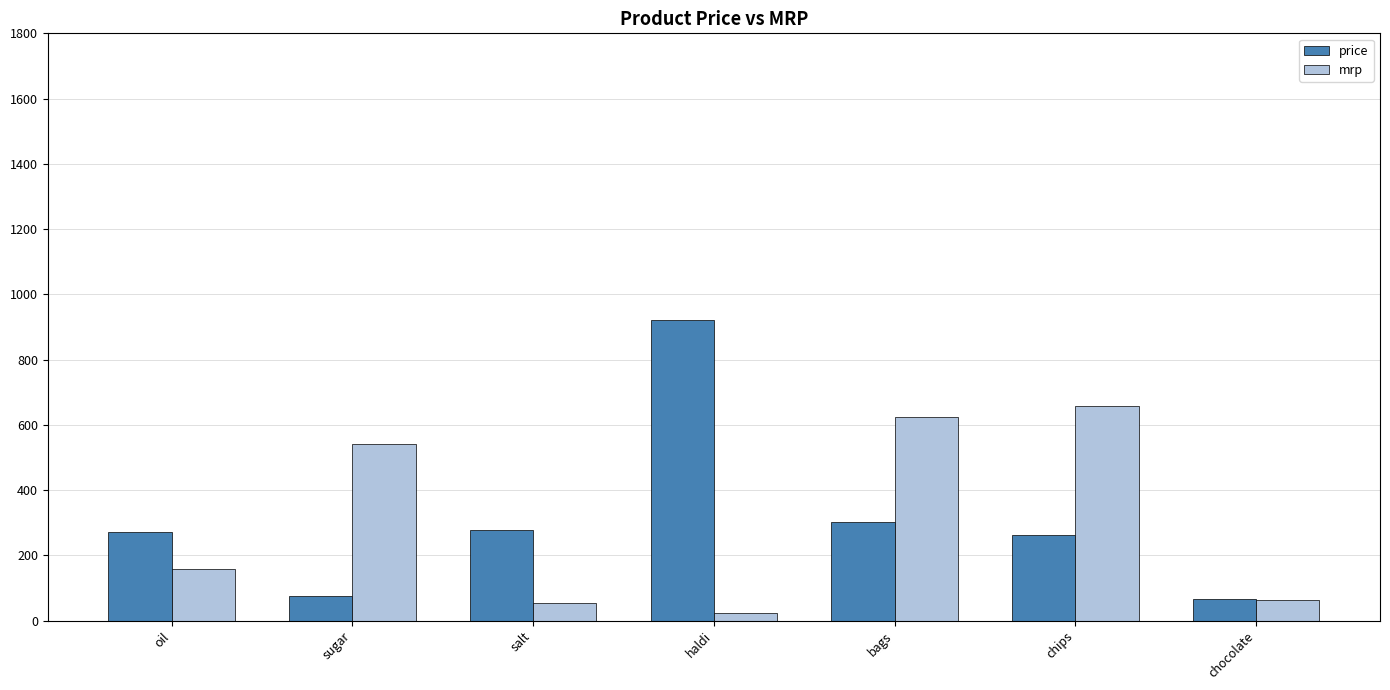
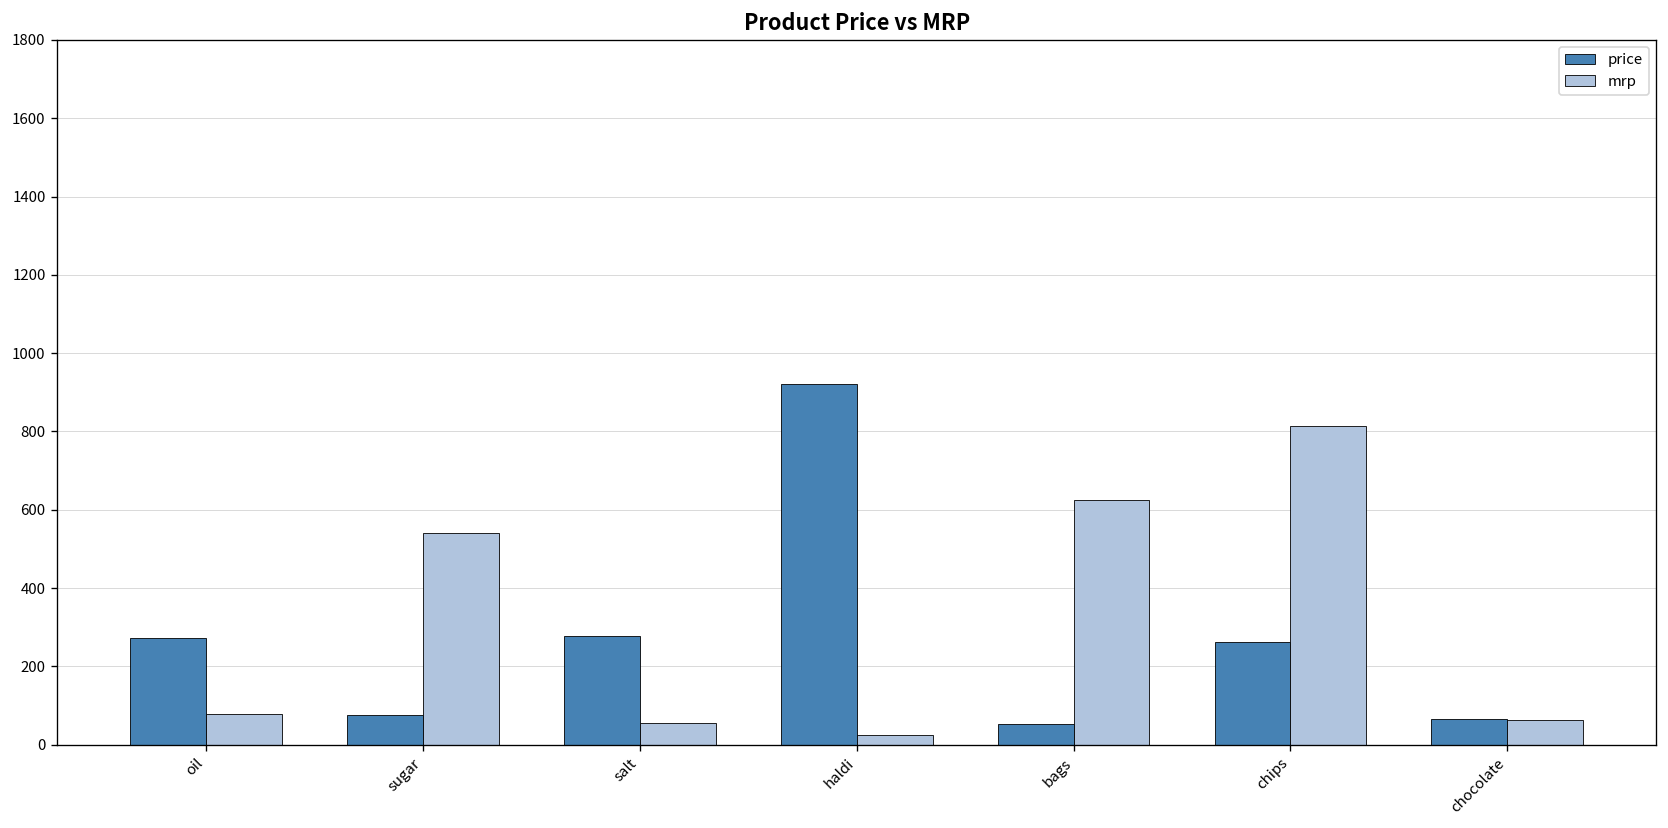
  {
    "price": {
      "oil": 270,
      "sugar": 70,
      "salt": 280,
      "haldi": 920,
-     "bags": 300,
+     "bags": 50,
      "chips": 260,
      "chocolate": 70
    },
    "mrp": {
-     "oil": 160,
+     "oil": 80,
      "sugar": 540,
      "salt": 60,
      "haldi": 20,
      "bags": 630,
-     "chips": 660,
+     "chips": 810,
      "chocolate": 60
    }
  }
